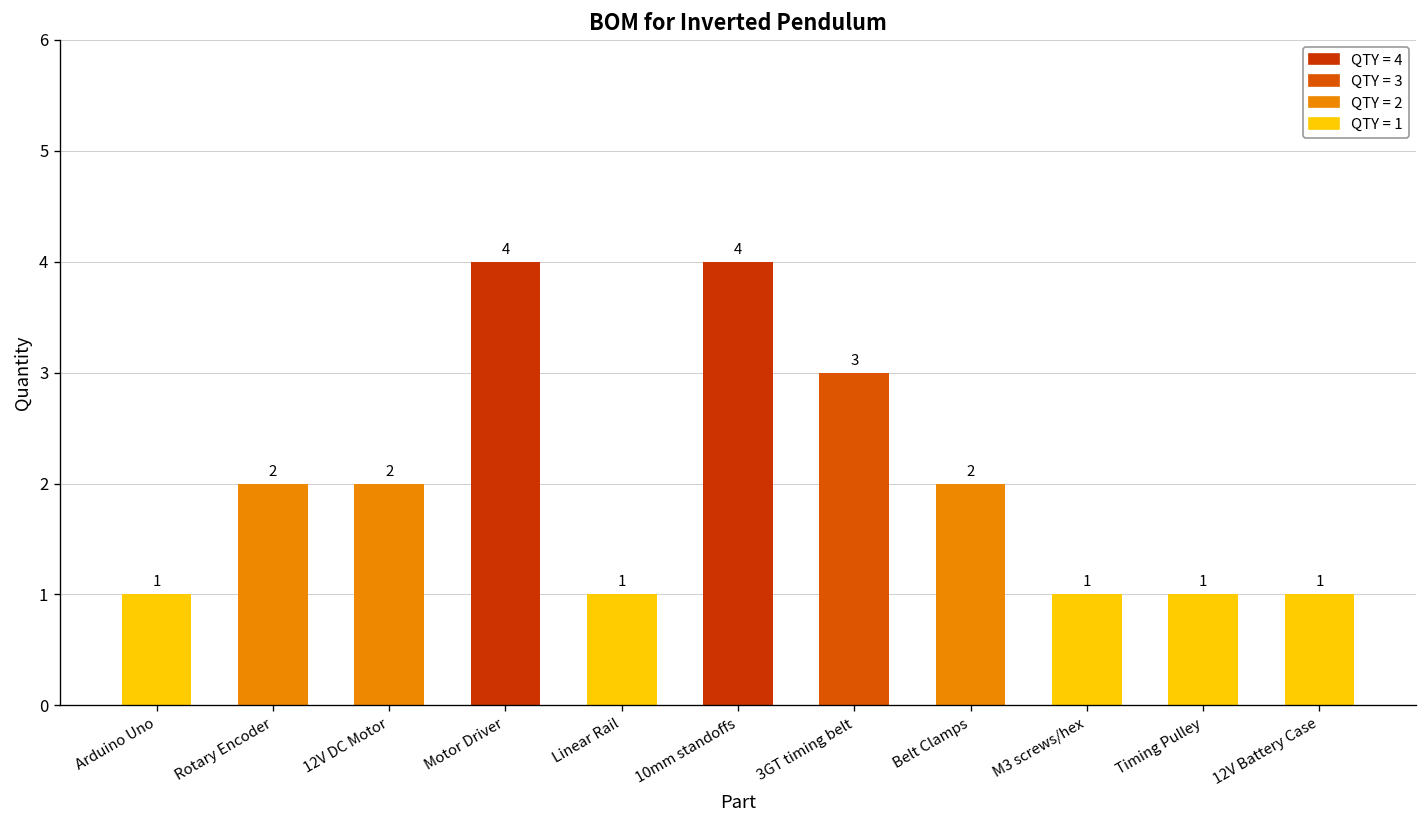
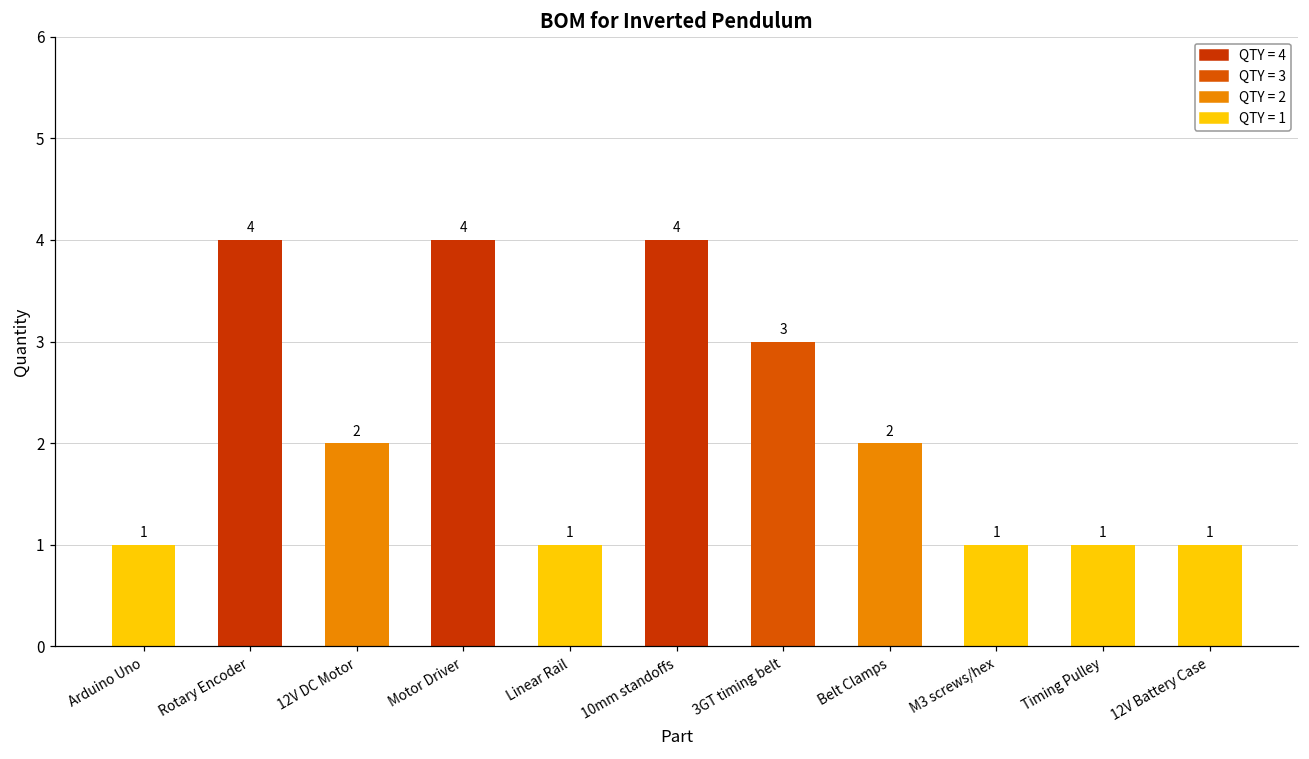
  {
    "Arduino Uno": 1,
-   "Rotary Encoder": 2,
+   "Rotary Encoder": 4,
    "12V DC Motor": 2,
    "Motor Driver": 4,
    "Linear Rail": 1,
    "10mm standoffs": 4,
    "3GT timing belt": 3,
    "Belt Clamps": 2,
    "M3 screws/hex": 1,
    "Timing Pulley": 1,
    "12V Battery Case": 1
  }
